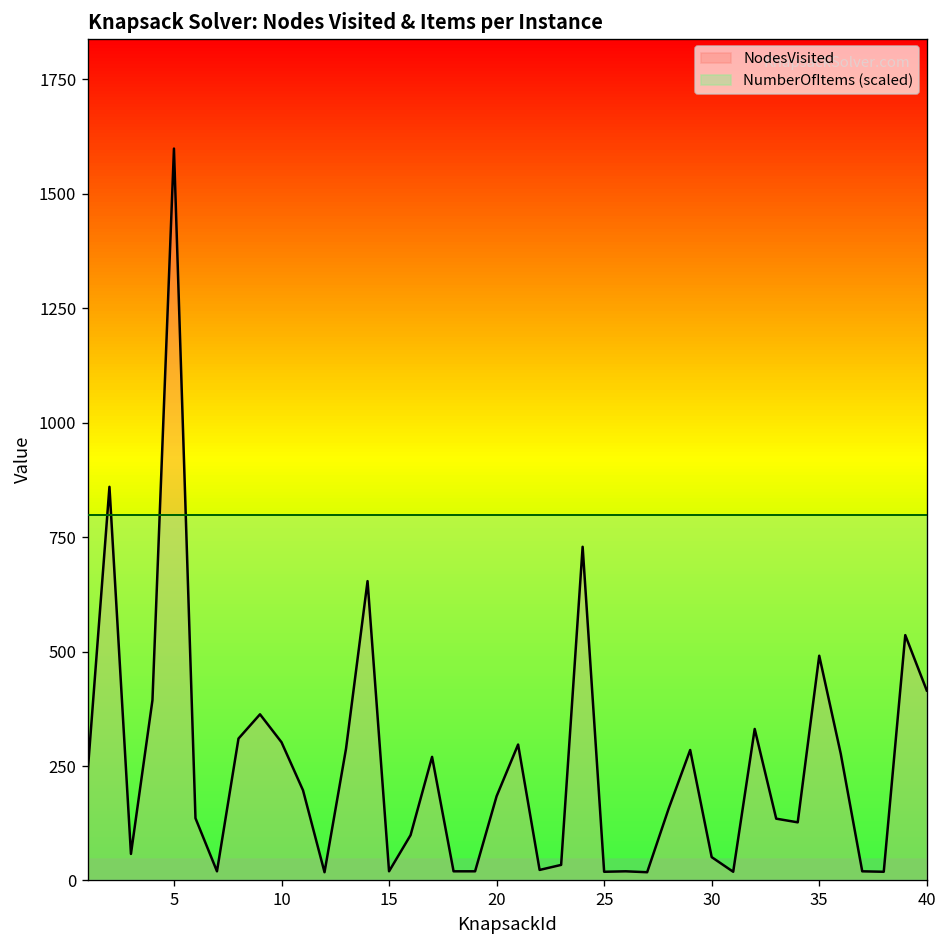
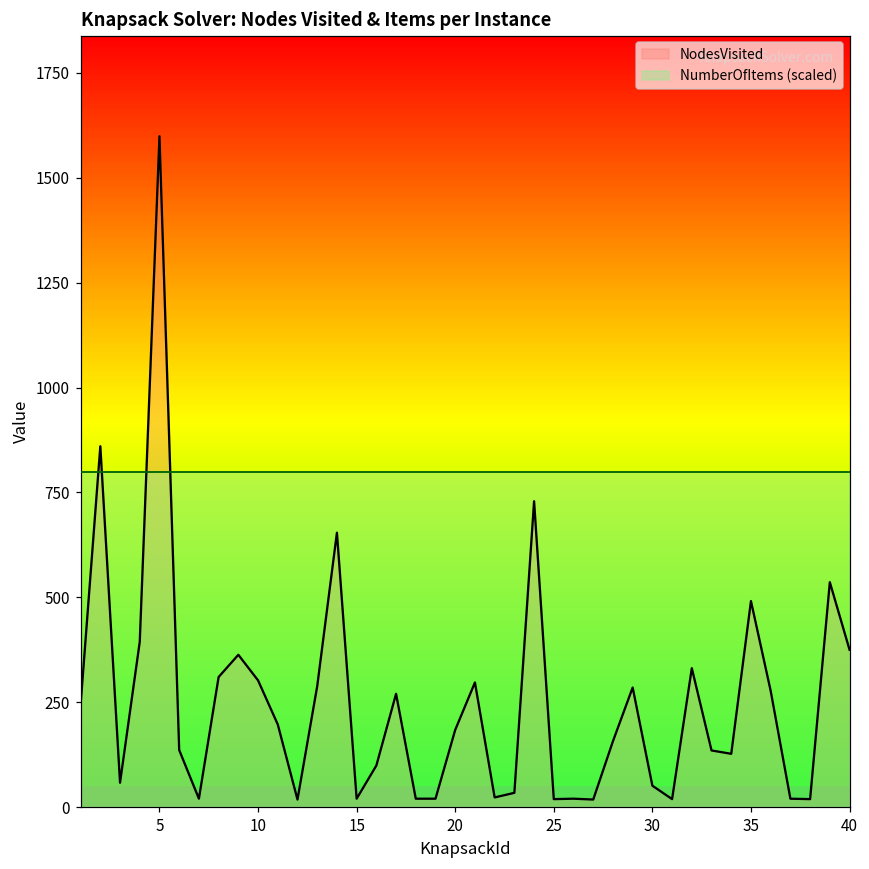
  {
    "NodesVisited": {
      "5": 1600,
      "10": 300,
      "20": 180,
      "30": 50,
      "35": 490,
-     "40": 420
+     "40": 380
    },
    "NumberOfItems (scaled)": {
      "5": 800,
      "10": 800,
      "15": 800,
      "20": 800,
      "25": 800,
      "30": 800,
      "35": 800,
      "40": 800
    }
  }
